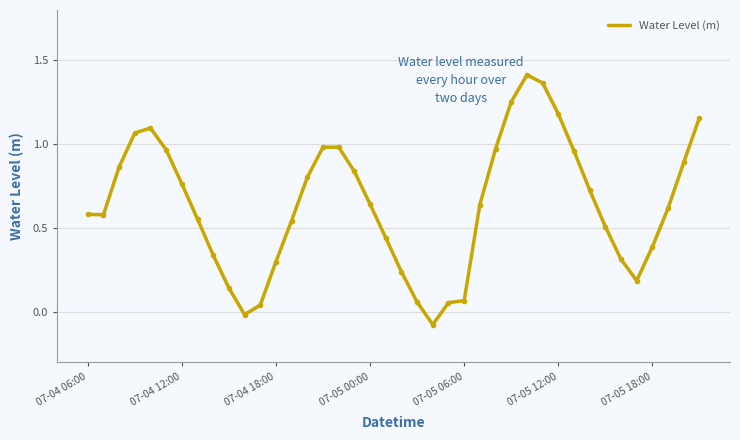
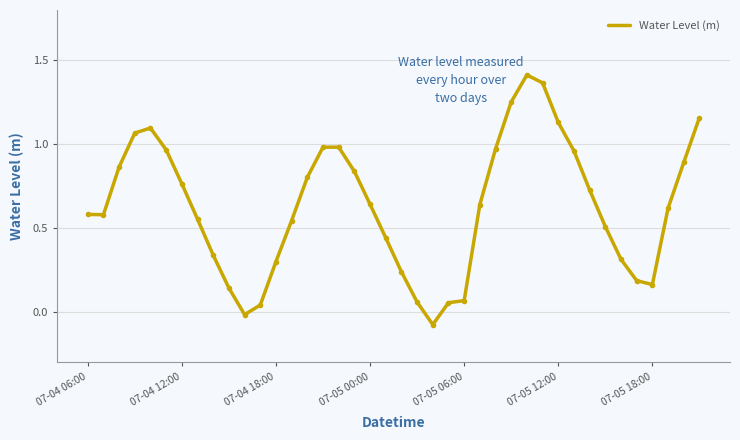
  {
    "07-04 06:00": 0.58,
    "07-04 12:00": 0.76,
    "07-04 18:00": 0.30,
    "07-05 00:00": 0.64,
    "07-05 06:00": 0.07,
-   "07-05 12:00": 1.18,
-   "07-05 18:00": 0.39
+   "07-05 12:00": 1.13,
+   "07-05 18:00": 0.16
  }
